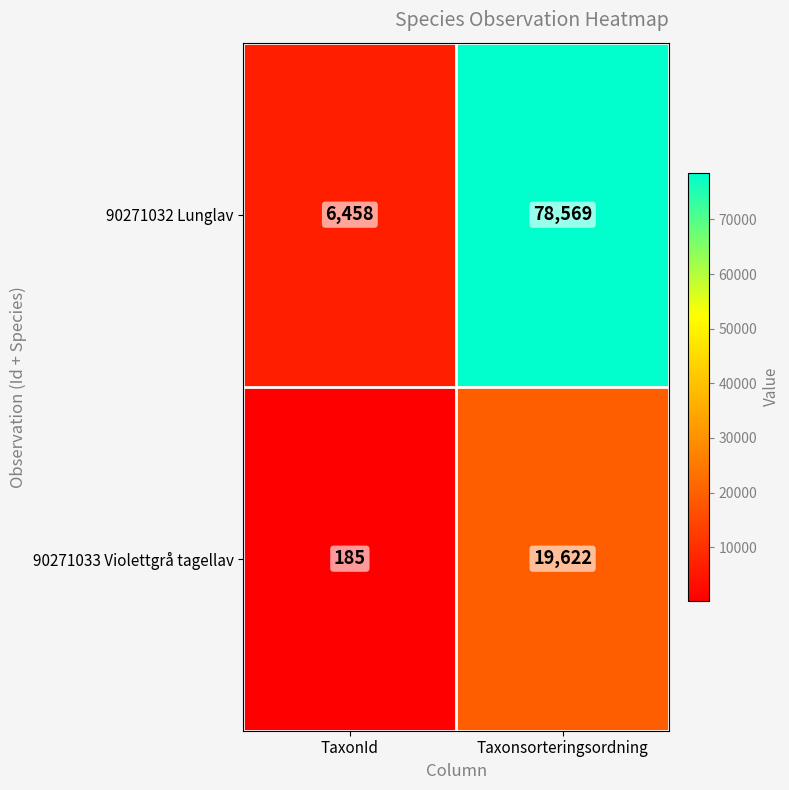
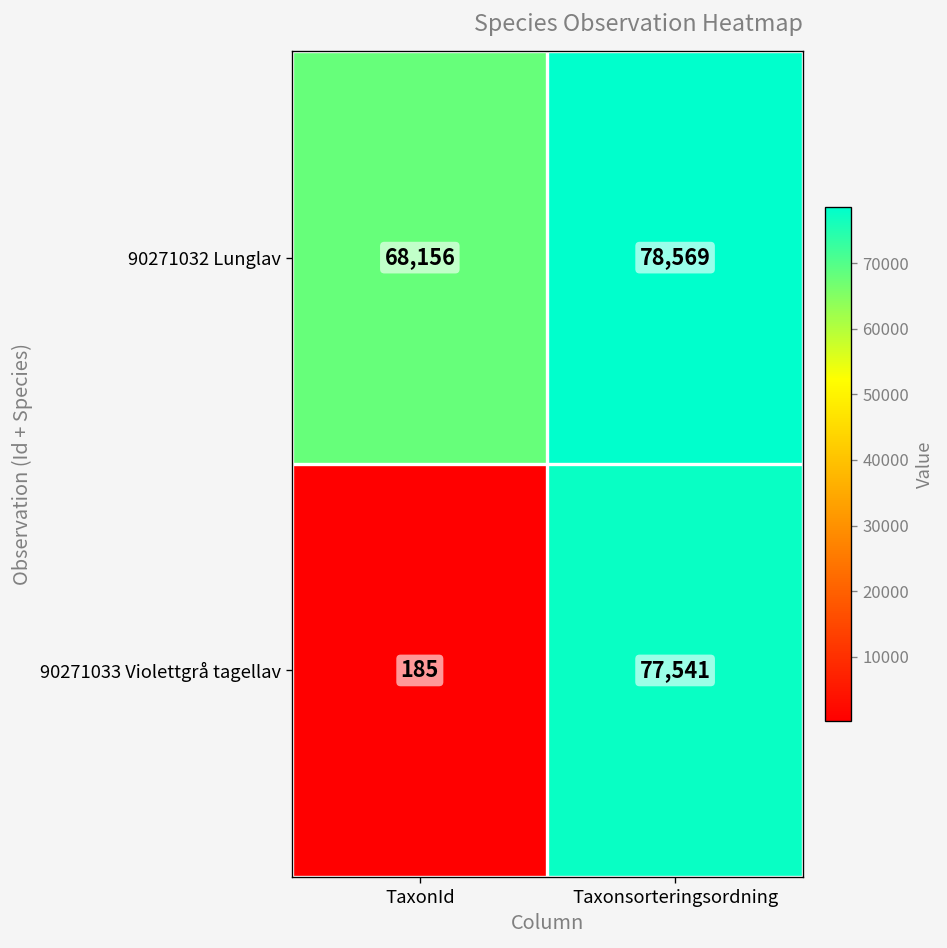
  {
    "90271032 Lunglav": {
-     "TaxonId": "6,458"
+     "TaxonId": "68,156"
    },
    "90271033 Violettgrå tagellav": {
-     "Taxonsorteringsordning": "19,622"
+     "Taxonsorteringsordning": "77,541"
    }
  }
